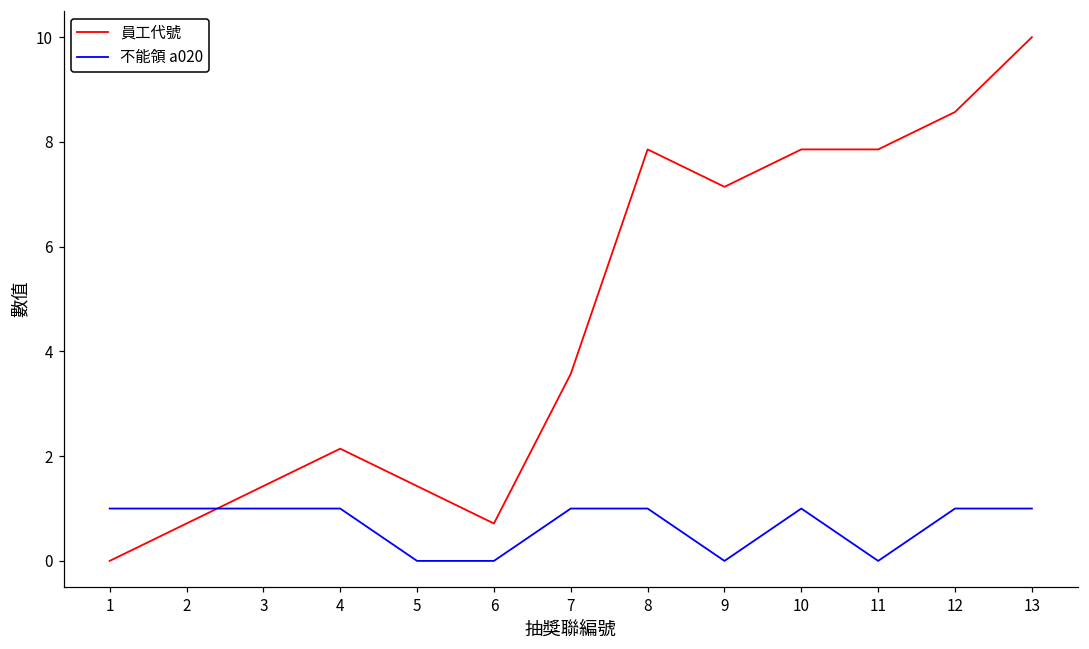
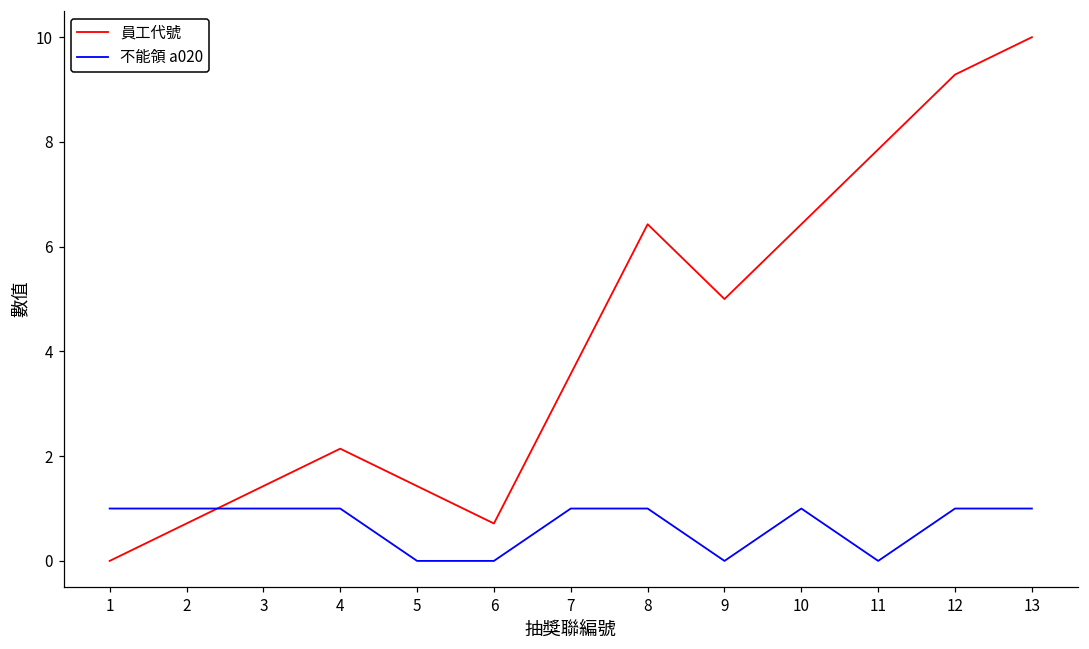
  {
    "員工代號": {
      "1": 0.0,
      "2": 0.7,
      "3": 1.4,
      "4": 2.1,
      "5": 1.4,
      "6": 0.7,
      "7": 3.6,
-     "8": 7.9,
-     "9": 7.1,
-     "10": 7.9,
+     "8": 6.4,
+     "9": 5.0,
+     "10": 6.4,
      "11": 7.9,
-     "12": 8.6,
+     "12": 9.3,
      "13": 10.0
    },
    "不能領 a020": {
      "1": 1.0,
      "2": 1.0,
      "3": 1.0,
      "4": 1.0,
      "5": 0.0,
      "6": 0.0,
      "7": 1.0,
      "8": 1.0,
      "9": 0.0,
      "10": 1.0,
      "11": 0.0,
      "12": 1.0,
      "13": 1.0
    }
  }
